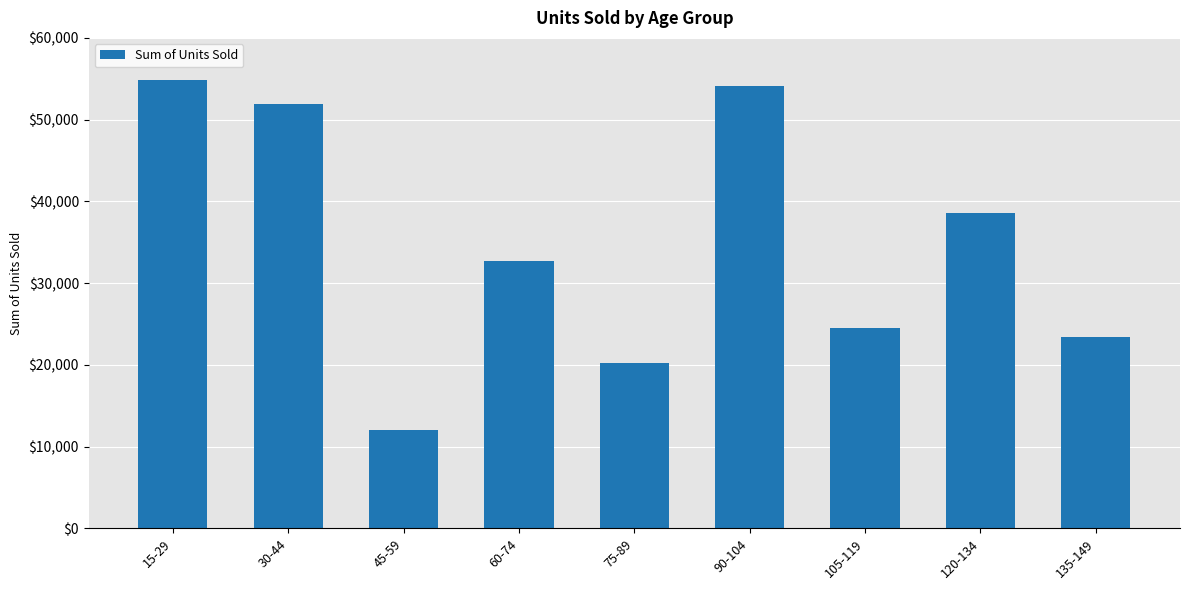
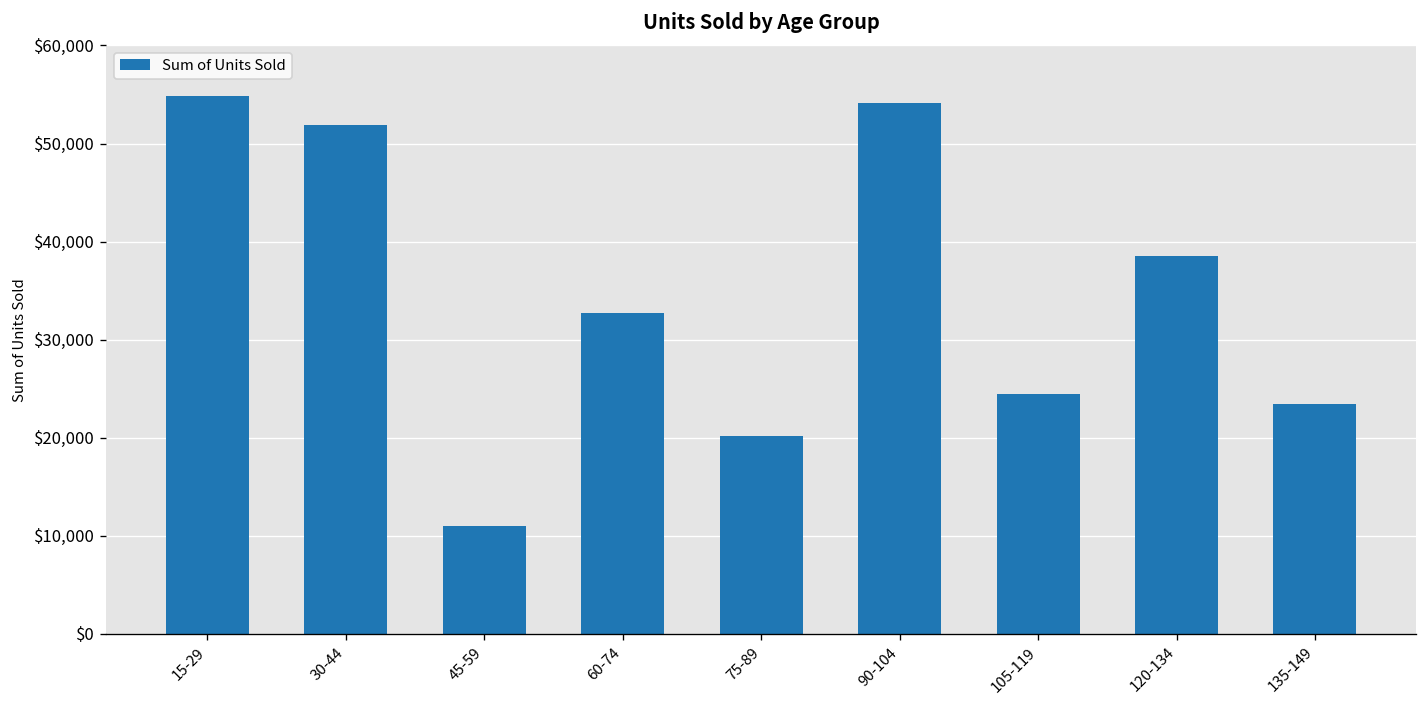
  {
    "15-29": "$55,000",
    "30-44": "$52,000",
-   "45-59": "$12,000",
+   "45-59": "$11,000",
    "60-74": "$33,000",
    "75-89": "$20,000",
    "90-104": "$54,000",
    "105-119": "$24,000",
    "120-134": "$39,000",
    "135-149": "$23,000"
  }
